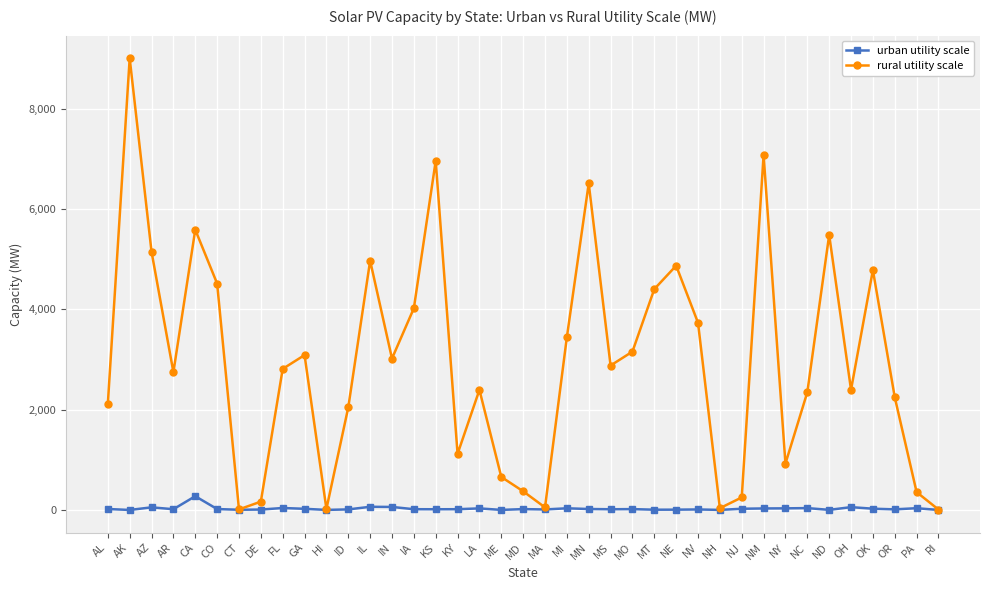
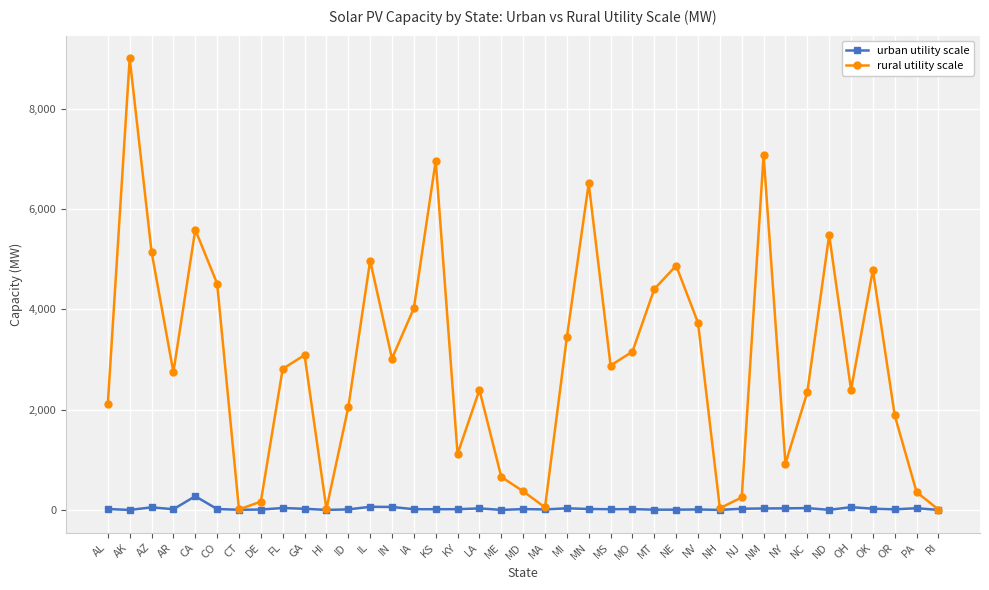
  {
    "urban utility scale": {
      "AL": "0",
      "AK": "0",
      "AZ": "100",
      "AR": "0",
      "CA": "300",
      "CO": "0",
      "DE": "0",
      "FL": "0",
      "GA": "0",
      "ID": "0",
      "IL": "100",
      "IN": "100",
      "IA": "0",
      "KS": "0",
      "KY": "0",
      "LA": "0",
      "ME": "0",
      "MD": "0",
      "MI": "0",
      "MN": "0",
      "MS": "0",
      "MO": "0",
      "MT": "0",
      "NE": "0",
      "NV": "0",
      "NJ": "0",
      "NM": "0",
      "NY": "0",
      "NC": "0",
      "ND": "0",
      "OH": "100",
      "OK": "0",
      "OR": "0",
      "PA": "0"
    },
    "rural utility scale": {
      "AL": "2,100",
      "AK": "9,000",
      "AZ": "5,100",
      "AR": "2,700",
      "CA": "5,600",
      "CO": "4,500",
      "DE": "200",
      "FL": "2,800",
      "GA": "3,100",
      "ID": "2,000",
      "IL": "5,000",
      "IN": "3,000",
      "IA": "4,000",
      "KS": "7,000",
      "KY": "1,100",
      "LA": "2,400",
      "ME": "700",
      "MD": "400",
      "MI": "3,400",
      "MN": "6,500",
      "MS": "2,900",
      "MO": "3,200",
      "MT": "4,400",
      "NE": "4,900",
      "NV": "3,700",
      "NJ": "300",
      "NM": "7,100",
      "NY": "900",
      "NC": "2,300",
      "ND": "5,500",
      "OH": "2,400",
      "OK": "4,800",
-     "OR": "2,200",
+     "OR": "1,900",
      "PA": "400"
    }
  }
